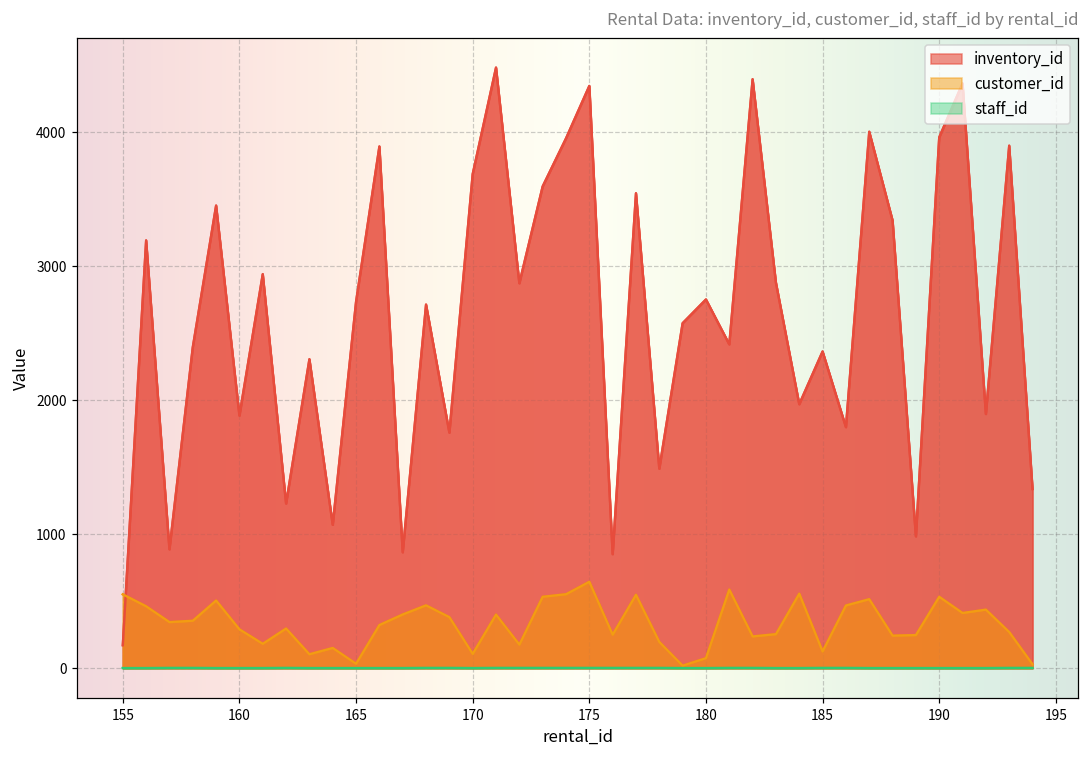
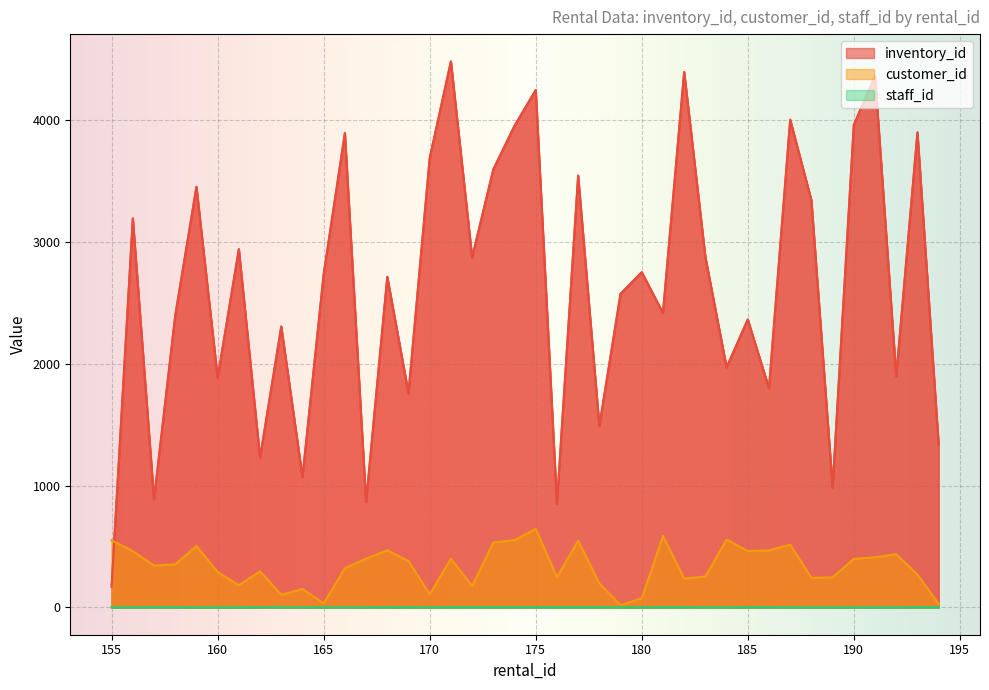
  {
    "inventory_id": {
      "155": 170,
      "160": 1890,
      "165": 2740,
      "170": 3690,
-     "175": 4350,
+     "175": 4250,
      "180": 2750,
      "185": 2360,
      "190": 3960
    },
    "customer_id": {
      "155": 550,
      "160": 290,
      "165": 30,
      "170": 110,
      "175": 650,
      "180": 80,
-     "185": 130,
-     "190": 530
+     "185": 460,
+     "190": 400
    },
    "staff_id": {
      "155": 0,
      "160": 0,
      "165": 0,
      "170": 0,
      "175": 0,
      "180": 0,
      "185": 0,
      "190": 0
    }
  }
